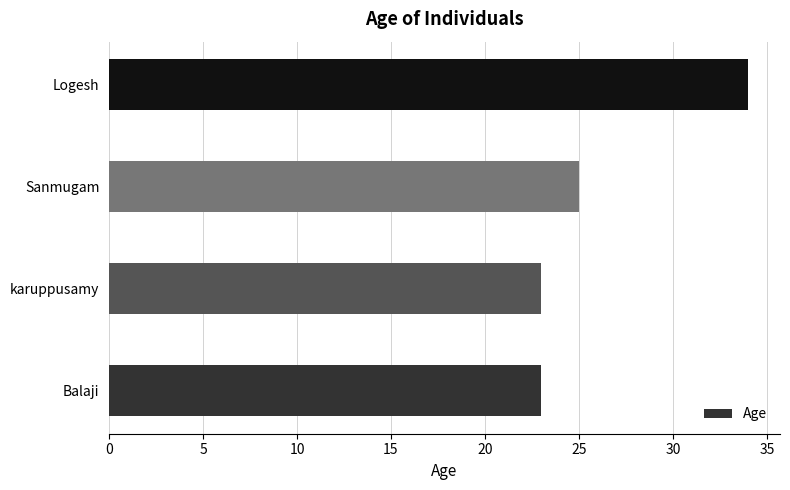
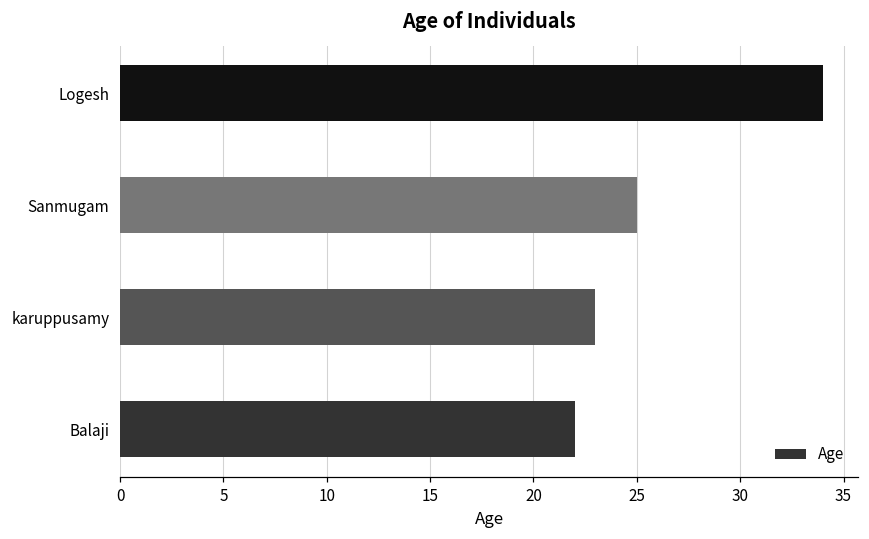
  {
    "Logesh": 34,
    "Sanmugam": 25,
    "karuppusamy": 23,
-   "Balaji": 23
+   "Balaji": 22
  }
